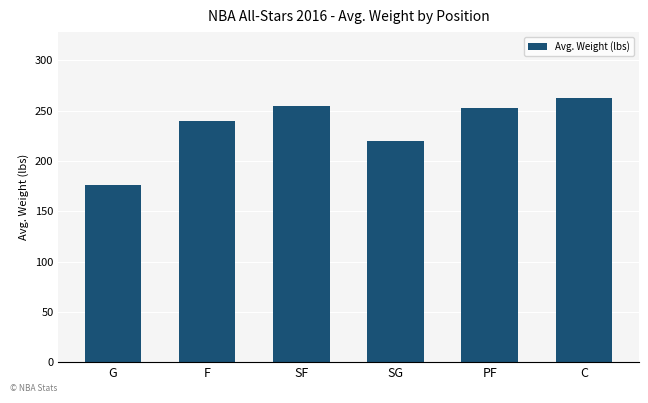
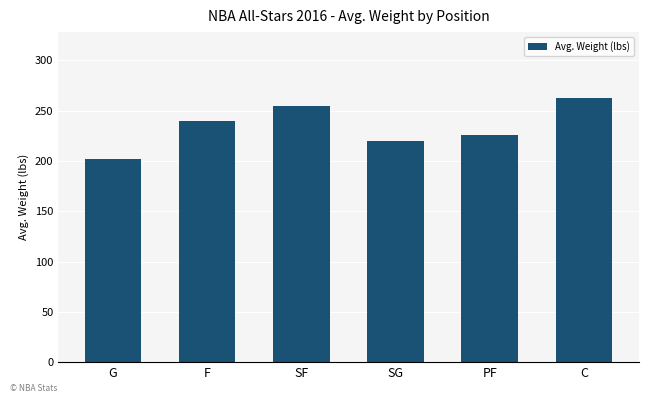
  {
-   "G": 176,
+   "G": 202,
    "F": 239,
    "SF": 254,
    "SG": 220,
-   "PF": 253,
+   "PF": 226,
    "C": 263
  }
